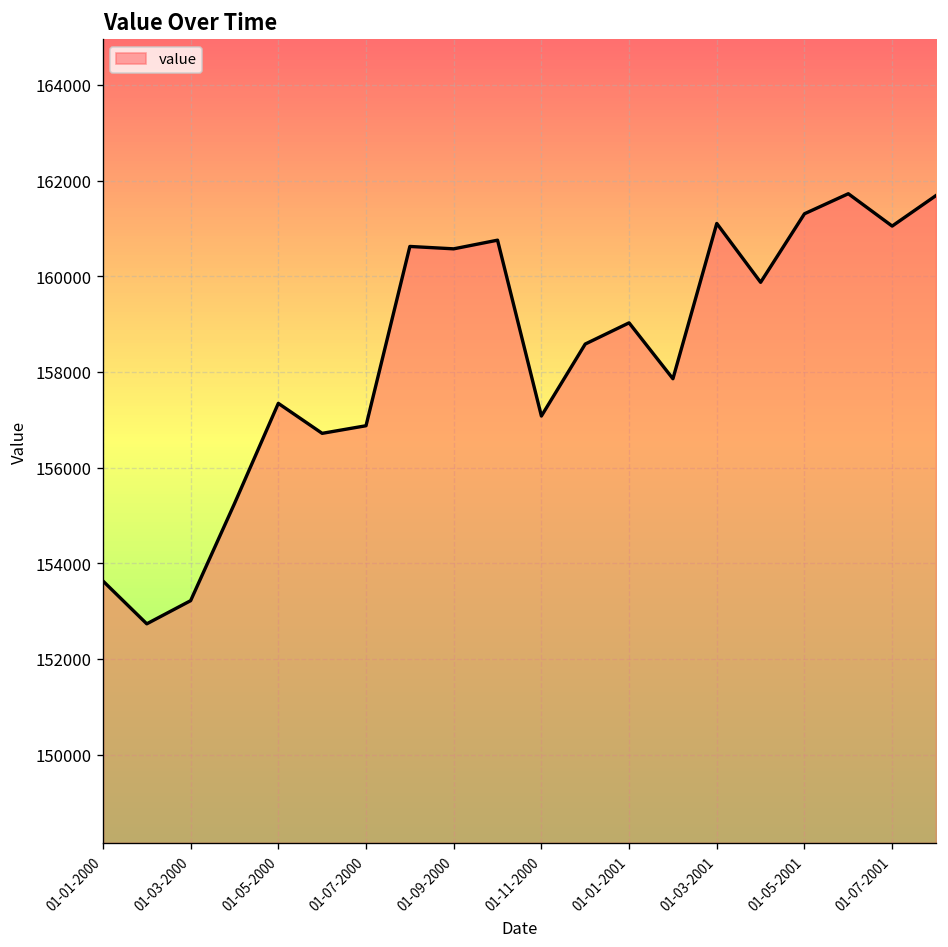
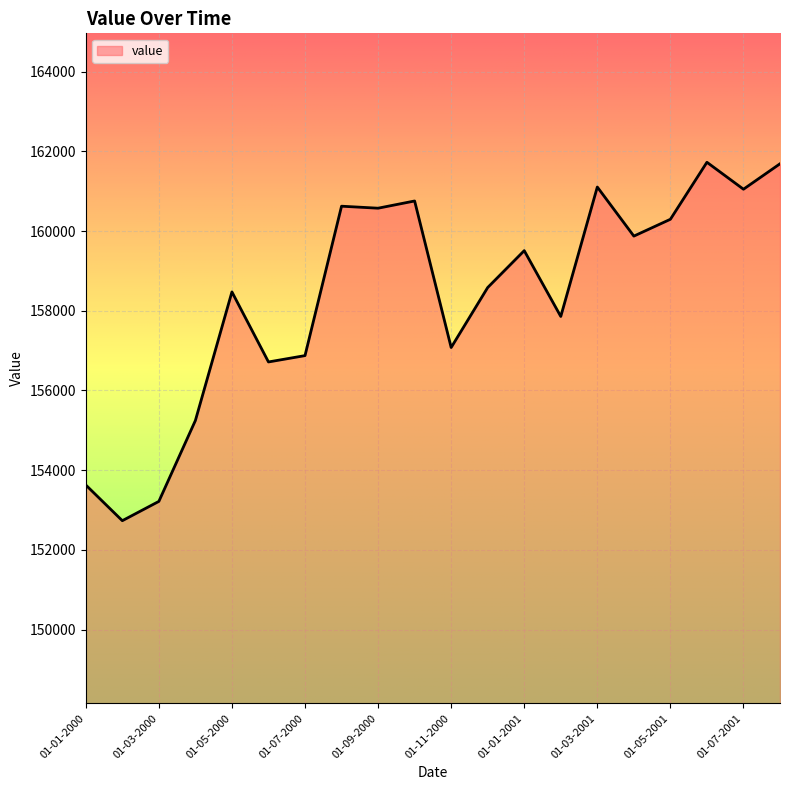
  {
    "01-01-2000": 153600,
    "01-03-2000": 153200,
-   "01-05-2000": 157300,
+   "01-05-2000": 158500,
    "01-07-2000": 156900,
    "01-09-2000": 160600,
    "01-11-2000": 157100,
-   "01-01-2001": 159000,
+   "01-01-2001": 159500,
    "01-03-2001": 161100,
-   "01-05-2001": 161300,
+   "01-05-2001": 160300,
    "01-07-2001": 161000
  }
